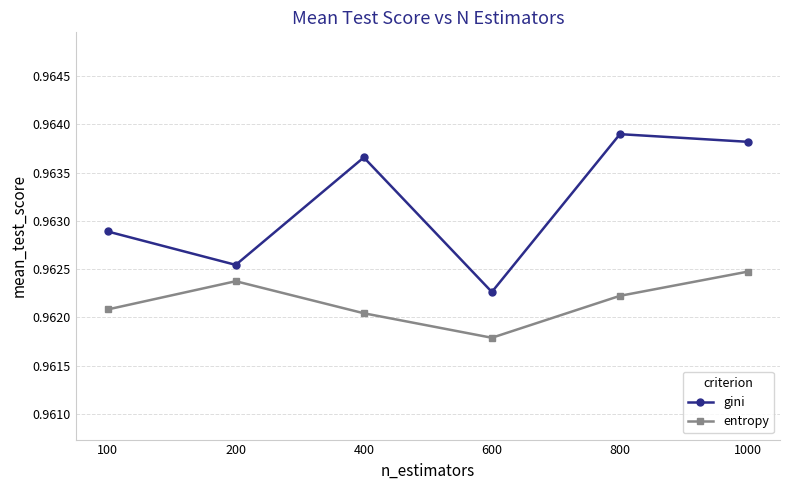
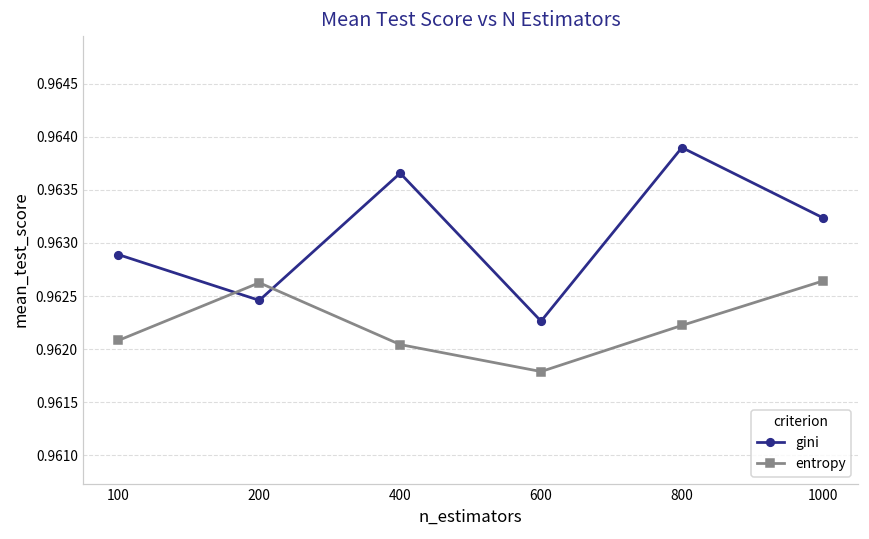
  {
    "gini": {
      "100": 0.9629,
-     "200": 0.96254,
+     "200": 0.96246,
      "400": 0.9637,
      "600": 0.9623,
      "800": 0.9639,
-     "1000": 0.9638
+     "1000": 0.9632
    },
    "entropy": {
      "100": 0.9621,
-     "200": 0.9624,
+     "200": 0.9626,
      "400": 0.9620,
      "600": 0.9618,
      "800": 0.9622,
-     "1000": 0.9625
+     "1000": 0.9626
    }
  }
